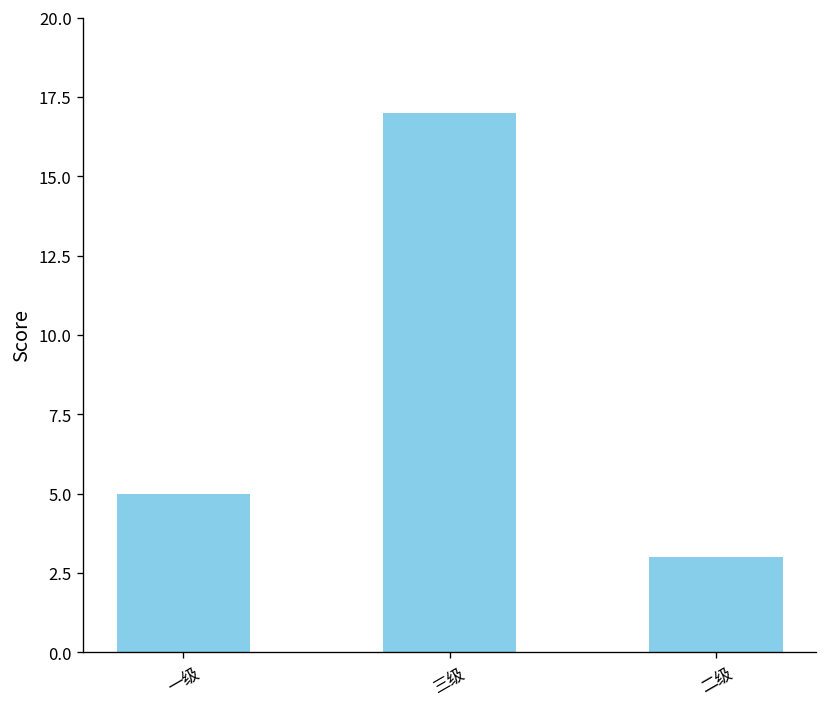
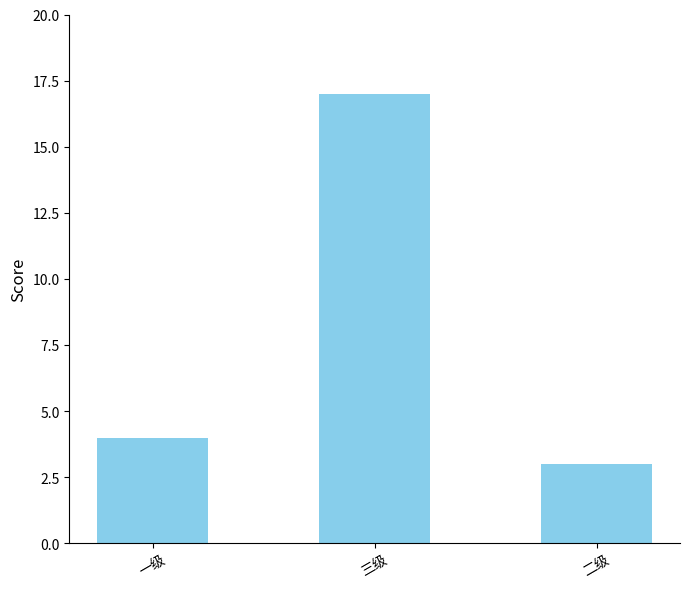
  {
-   "一级": 5,
+   "一级": 4,
    "三级": 17,
    "二级": 3
  }
